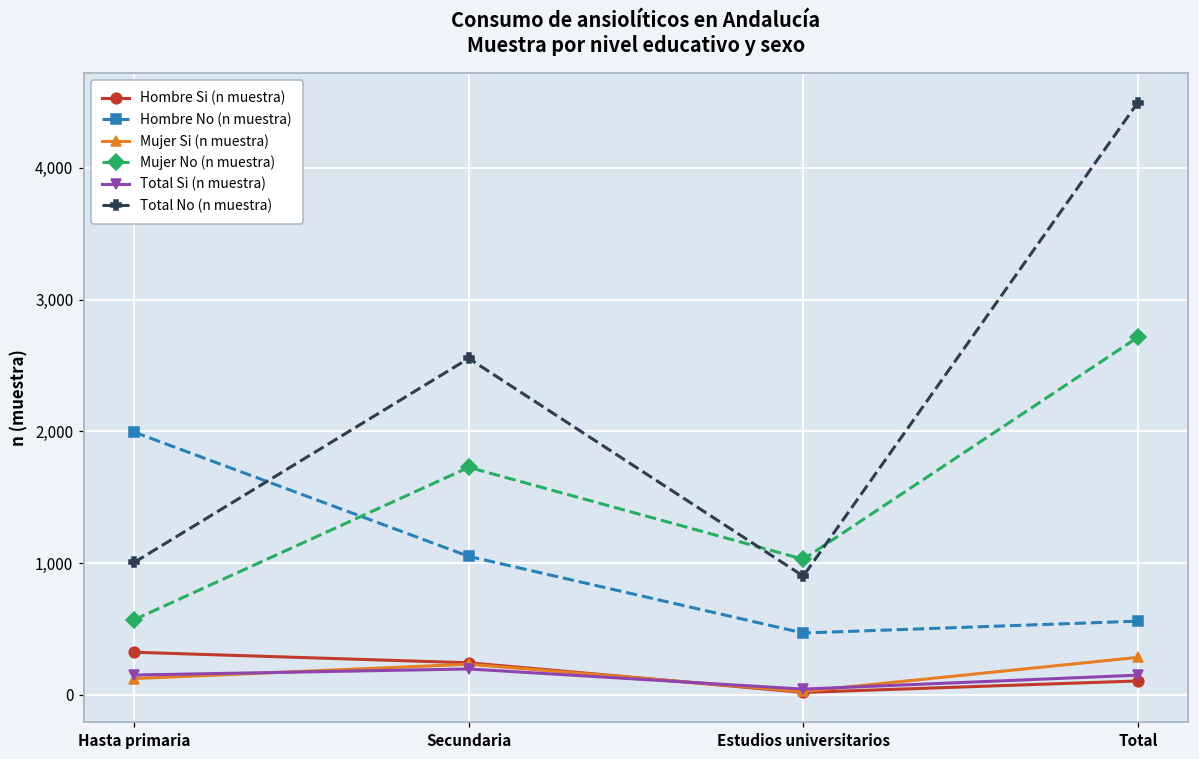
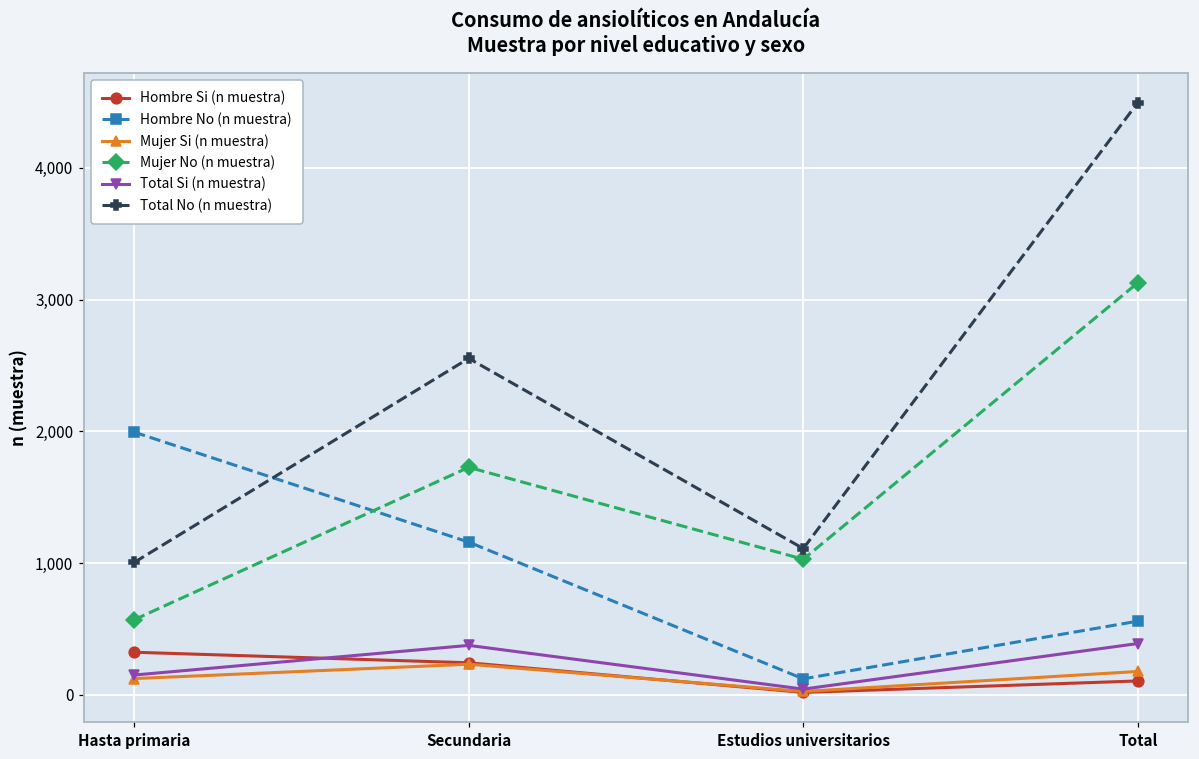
  {
    "Hombre Si (n muestra)": {
      "Hasta primaria": "320",
      "Total": "110"
    },
    "Hombre No (n muestra)": {
      "Hasta primaria": "1,990",
-     "Secundaria": "1,050",
-     "Estudios universitarios": "470",
+     "Secundaria": "1,160",
+     "Estudios universitarios": "120",
      "Total": "560"
    },
    "Mujer Si (n muestra)": {
      "Hasta primaria": "120",
-     "Total": "280"
+     "Total": "180"
    },
    "Mujer No (n muestra)": {
      "Hasta primaria": "570",
      "Secundaria": "1,730",
      "Estudios universitarios": "1,030",
-     "Total": "2,710"
+     "Total": "3,130"
    },
    "Total Si (n muestra)": {
      "Hasta primaria": "150",
-     "Secundaria": "200",
-     "Total": "150"
+     "Secundaria": "380",
+     "Total": "390"
    },
    "Total No (n muestra)": {
      "Hasta primaria": "1,010",
      "Secundaria": "2,550",
-     "Estudios universitarios": "900",
+     "Estudios universitarios": "1,110",
      "Total": "4,500"
    }
  }
